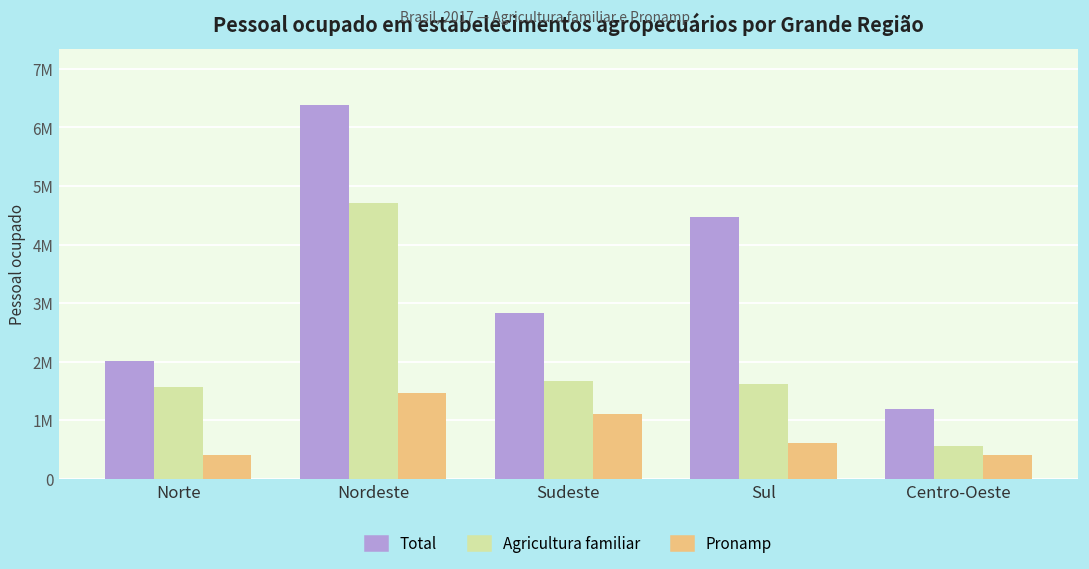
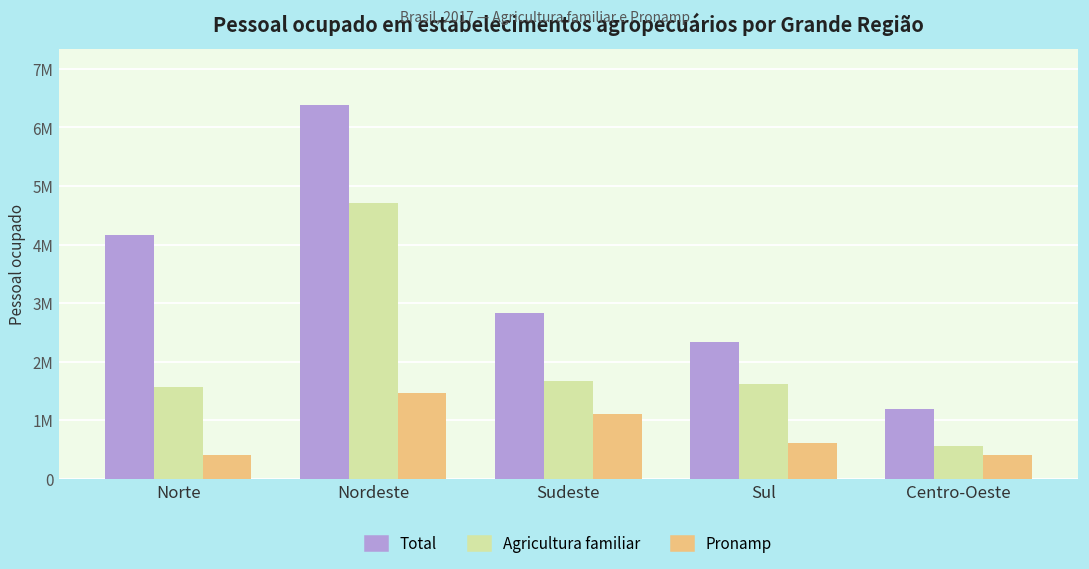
  {
    "Total": {
-     "Norte": 2000000,
+     "Norte": 4200000,
      "Nordeste": 6400000,
      "Sudeste": 2800000,
-     "Sul": 4500000,
+     "Sul": 2300000,
      "Centro-Oeste": 1200000
    }
  }
